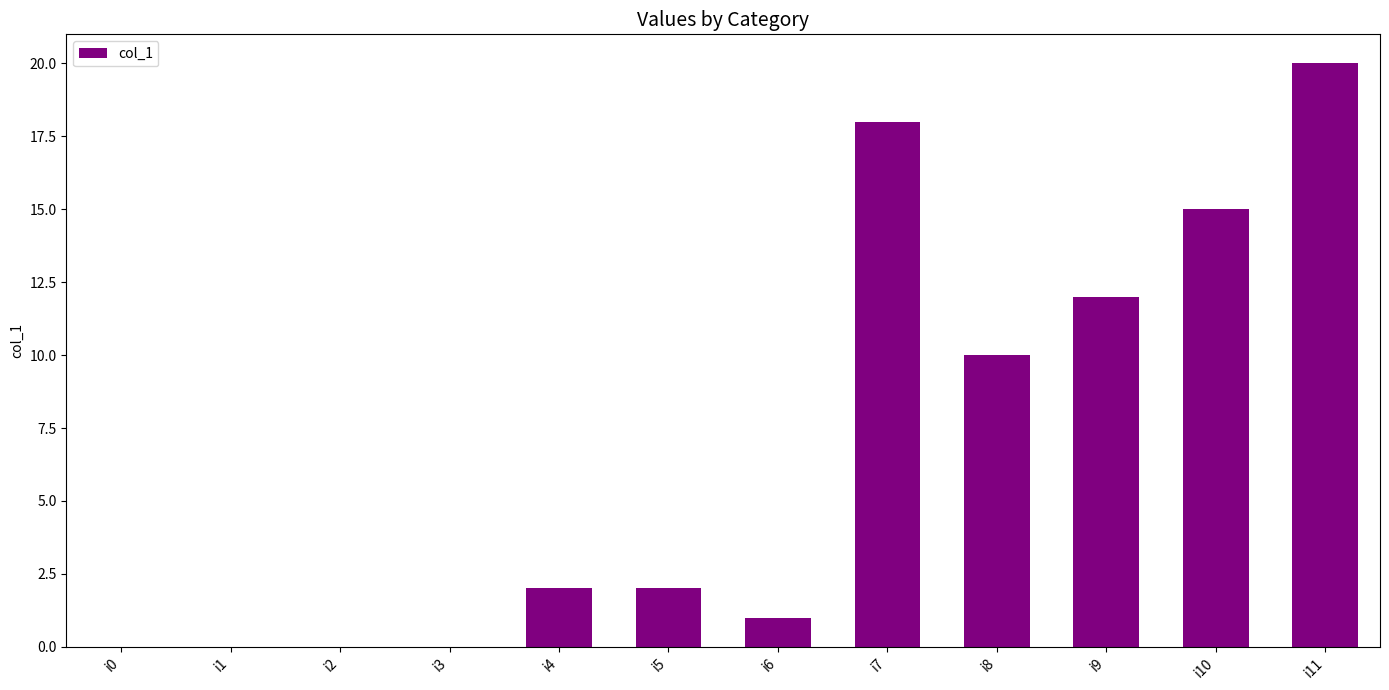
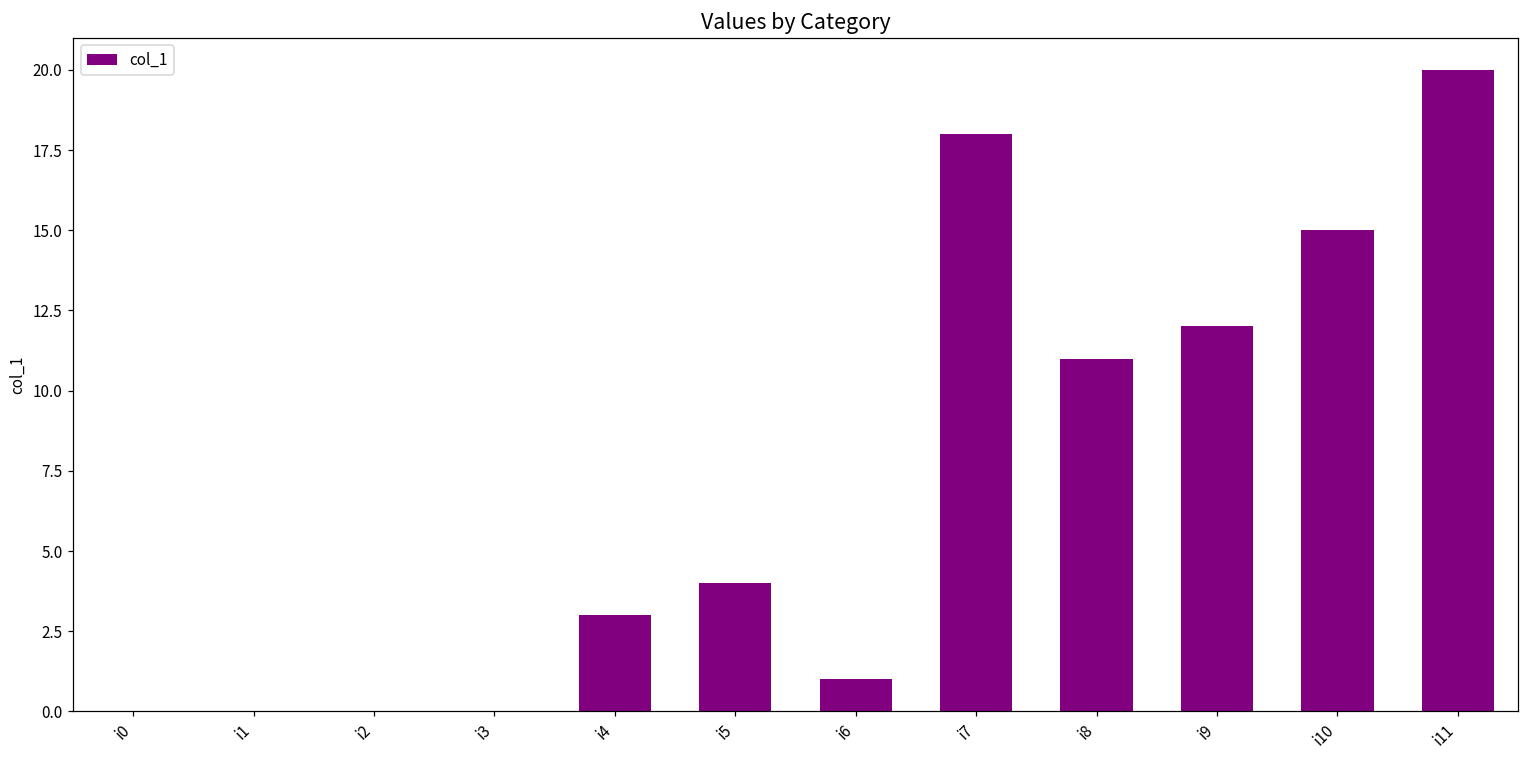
  {
    "i0": 0,
    "i1": 0,
    "i2": 0,
    "i3": 0,
-   "i4": 2,
-   "i5": 2,
+   "i4": 3,
+   "i5": 4,
    "i6": 1,
    "i7": 18,
-   "i8": 10,
+   "i8": 11,
    "i9": 12,
    "i10": 15,
    "i11": 20
  }
